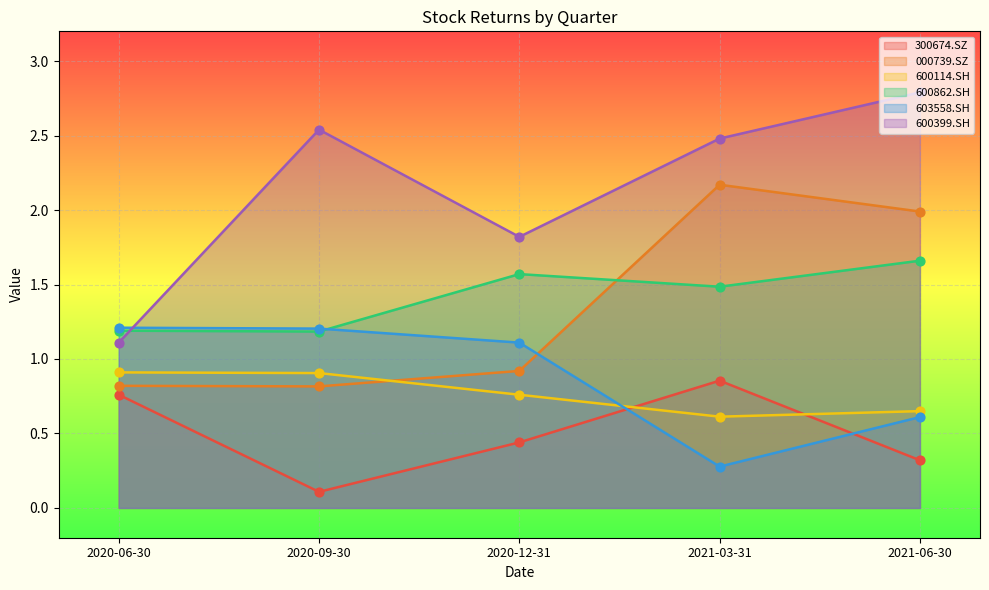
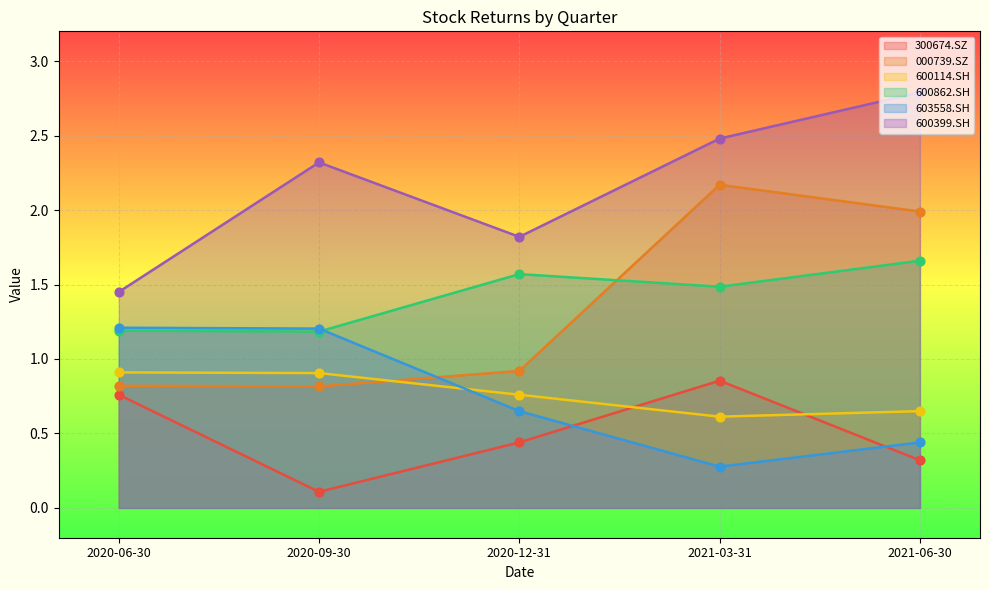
  {
    "600862.SH": {
      "2020-06-30": 1.19,
      "2020-09-30": 1.18,
      "2020-12-31": 1.57,
      "2021-03-31": 1.49,
      "2021-06-30": 1.66
    },
    "603558.SH": {
      "2020-06-30": 1.21,
      "2020-09-30": 1.20,
-     "2020-12-31": 1.11,
+     "2020-12-31": 0.65,
      "2021-03-31": 0.28,
-     "2021-06-30": 0.61
+     "2021-06-30": 0.44
    },
    "600399.SH": {
-     "2020-06-30": 1.11,
-     "2020-09-30": 2.54,
+     "2020-06-30": 1.45,
+     "2020-09-30": 2.32,
      "2020-12-31": 1.82,
      "2021-03-31": 2.48
    }
  }
